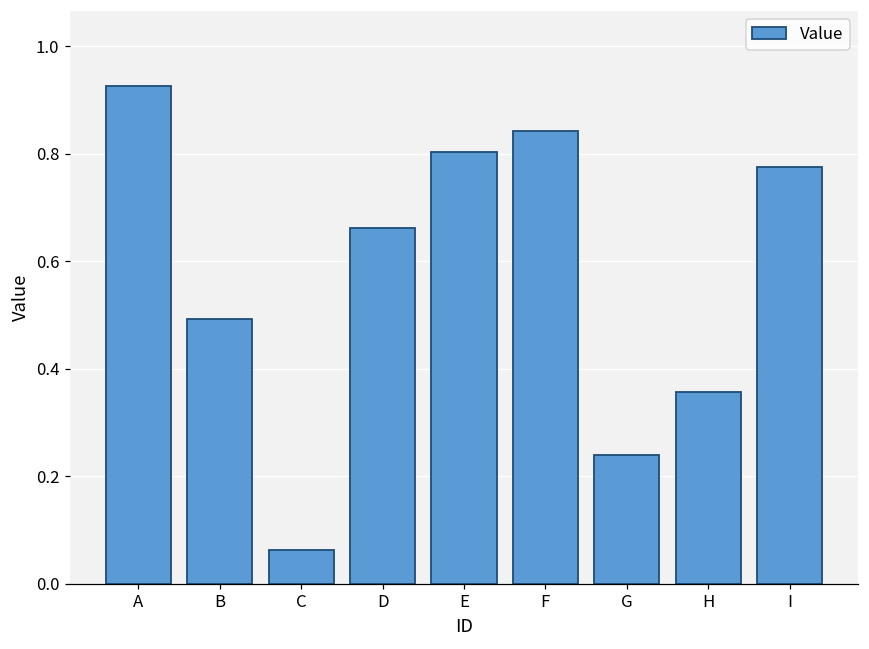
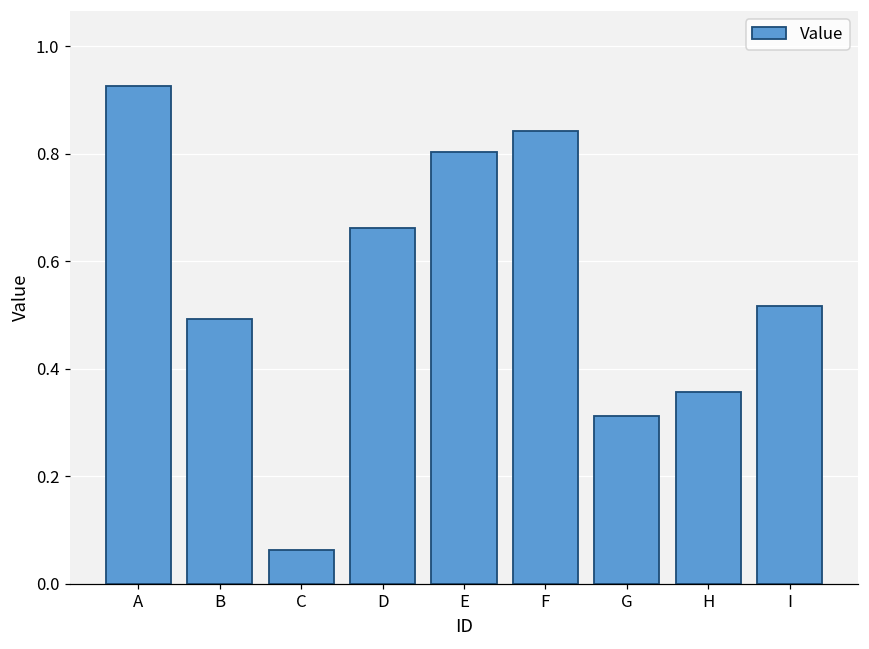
  {
    "A": 0.93,
    "B": 0.49,
    "C": 0.06,
    "D": 0.66,
    "E": 0.80,
    "F": 0.84,
-   "G": 0.24,
+   "G": 0.31,
    "H": 0.36,
-   "I": 0.77
+   "I": 0.52
  }
